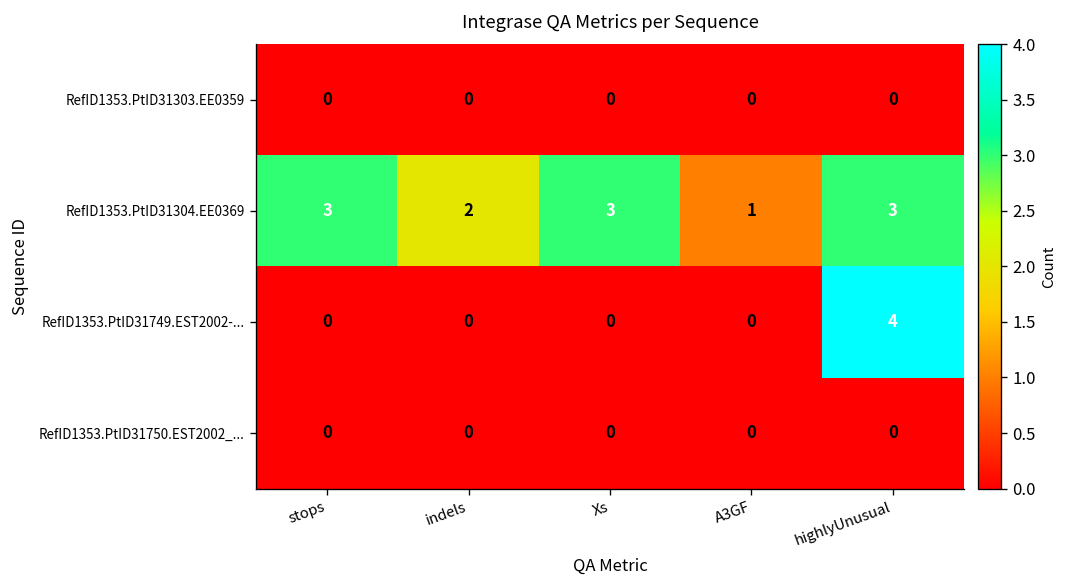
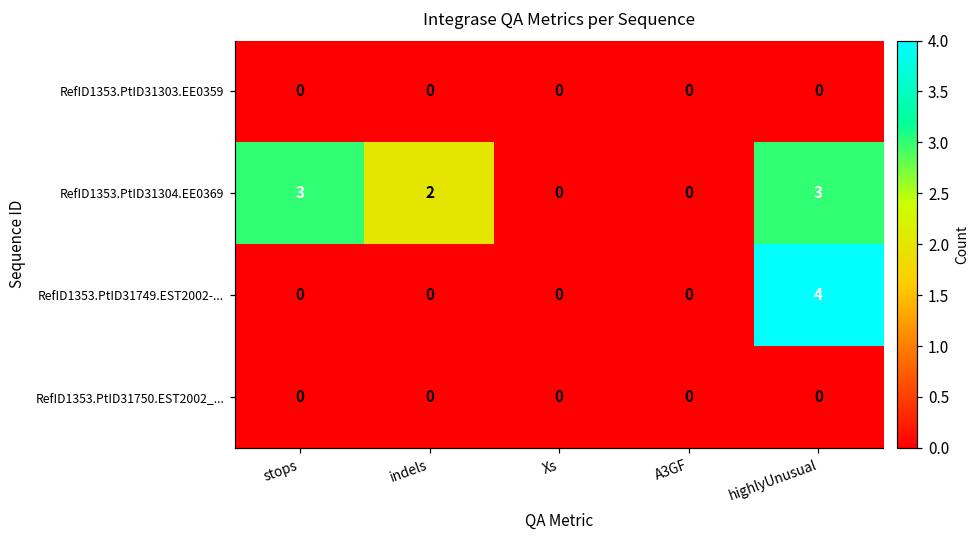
  {
    "RefID1353.PtID31303.EE0359": {
      "stops": 0,
      "indels": 0,
      "Xs": 0,
      "A3GF": 0,
      "highlyUnusual": 0
    },
    "RefID1353.PtID31304.EE0369": {
      "stops": 3,
      "indels": 2,
-     "Xs": 3,
-     "A3GF": 1,
+     "Xs": 0,
+     "A3GF": 0,
      "highlyUnusual": 3
    },
    "RefID1353.PtID31749.EST2002-...": {
      "stops": 0,
      "indels": 0,
      "Xs": 0,
      "A3GF": 0,
      "highlyUnusual": 4
    },
    "RefID1353.PtID31750.EST2002_...": {
      "stops": 0,
      "indels": 0,
      "Xs": 0,
      "A3GF": 0,
      "highlyUnusual": 0
    }
  }
